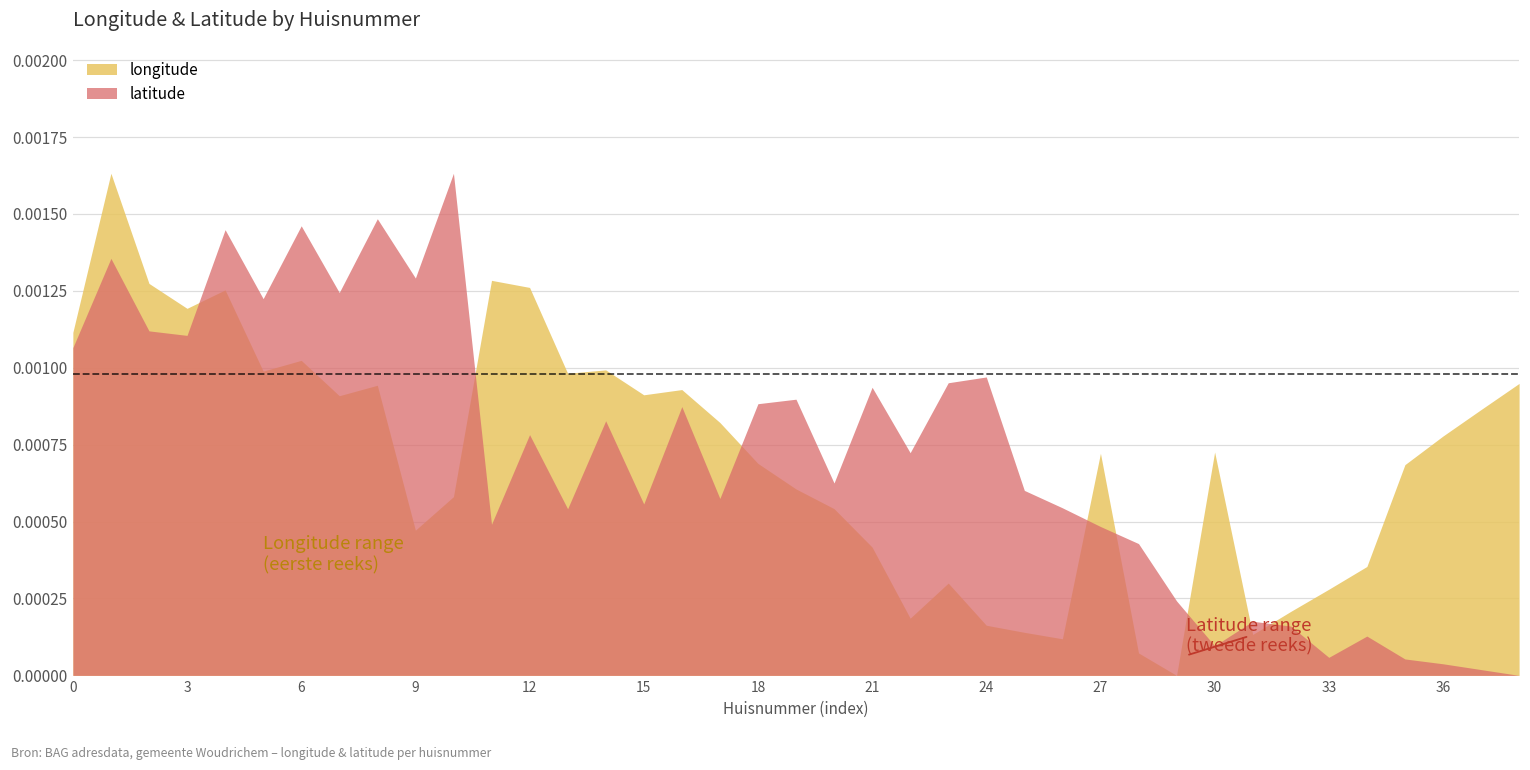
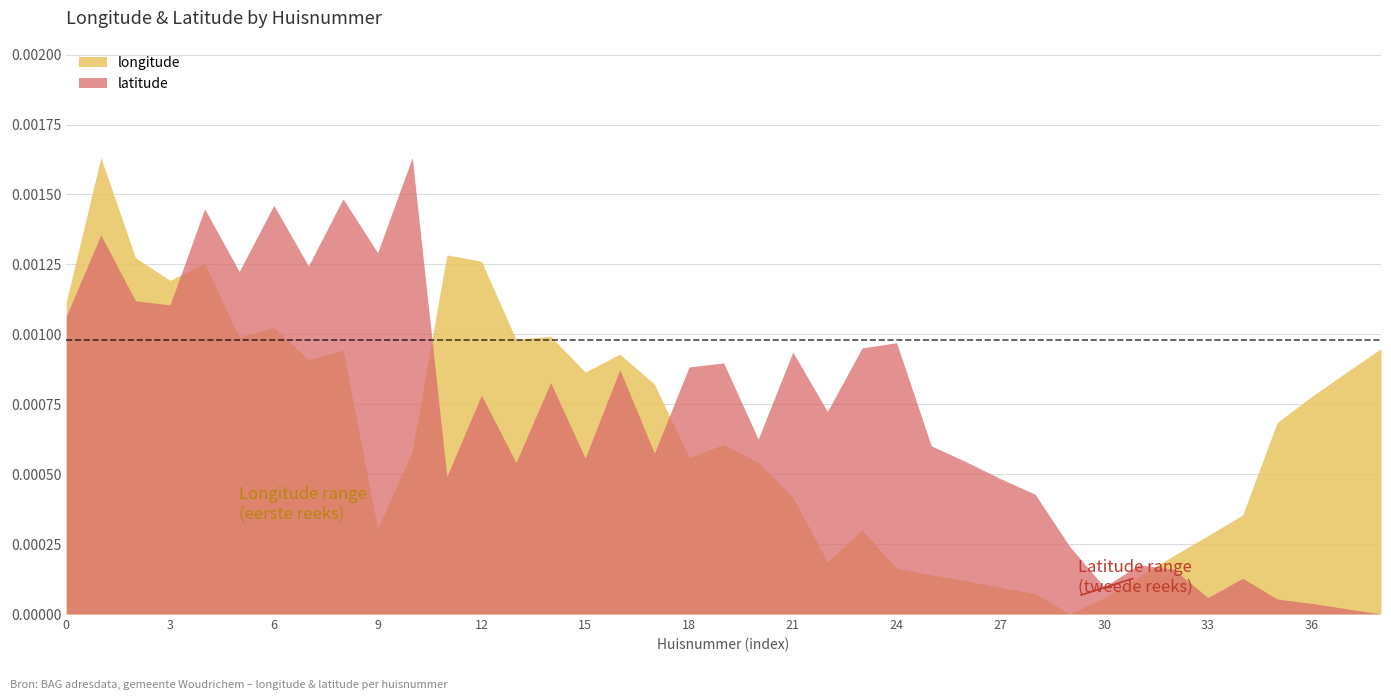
  {
    "longitude": {
      "0": 0.00111,
      "3": 0.00119,
      "6": 0.00102,
-     "9": 0.00047,
+     "9": 0.00031,
      "12": 0.00126,
-     "15": 0.00091,
-     "18": 0.00069,
+     "15": 0.00087,
+     "18": 0.00056,
      "21": 0.00042,
      "24": 0.00016,
-     "27": 0.00072,
-     "30": 0.00073,
+     "27": 0.00009,
+     "30": 0.00006,
      "33": 0.00028,
      "36": 0.00078
    },
    "latitude": {
      "0": 0.00107,
      "3": 0.00111,
      "6": 0.00146,
      "9": 0.00129,
      "12": 0.00078,
      "15": 0.00056,
      "18": 0.00088,
      "21": 0.00094,
      "24": 0.00097,
      "27": 0.00048,
      "30": 0.00010,
      "33": 0.00006,
      "36": 0.00004
    }
  }
